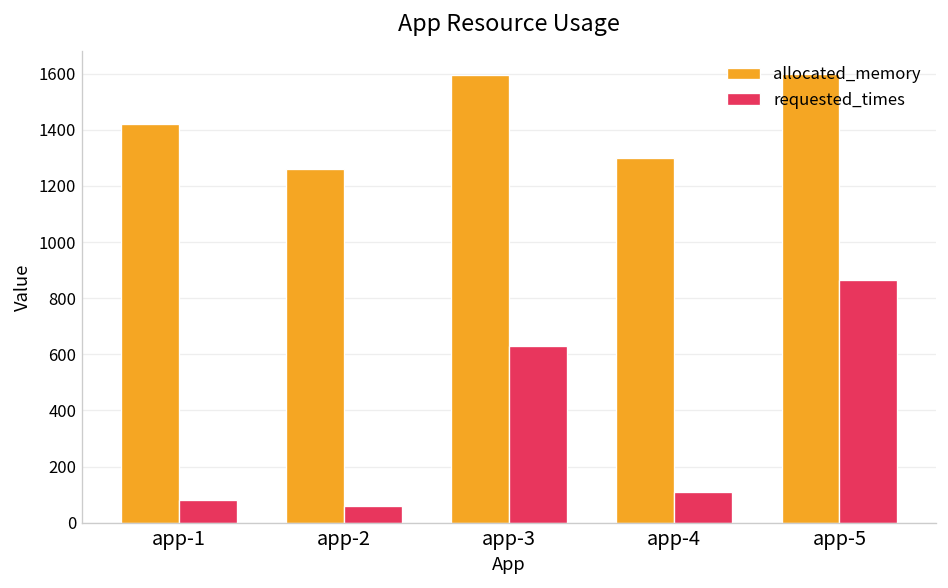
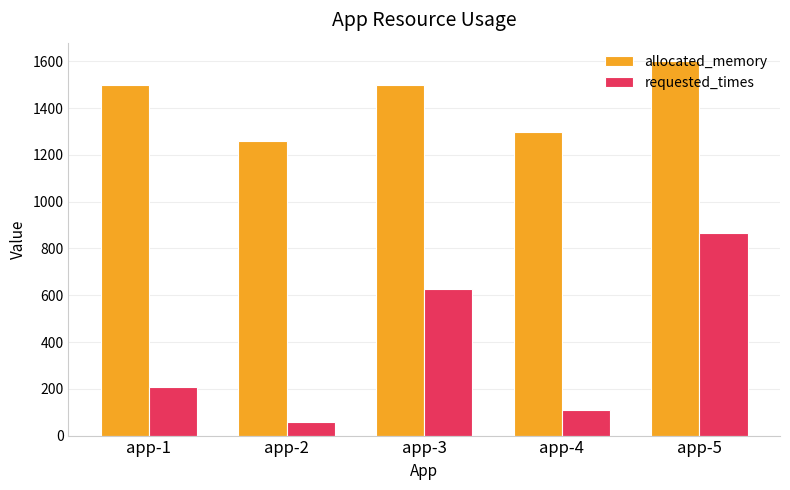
  {
    "allocated_memory": {
-     "app-1": 1420,
+     "app-1": 1500,
      "app-2": 1260,
-     "app-3": 1600,
+     "app-3": 1500,
      "app-4": 1300,
      "app-5": 1600
    },
    "requested_times": {
-     "app-1": 80,
+     "app-1": 210,
      "app-2": 60,
      "app-3": 630,
      "app-4": 110,
      "app-5": 870
    }
  }
